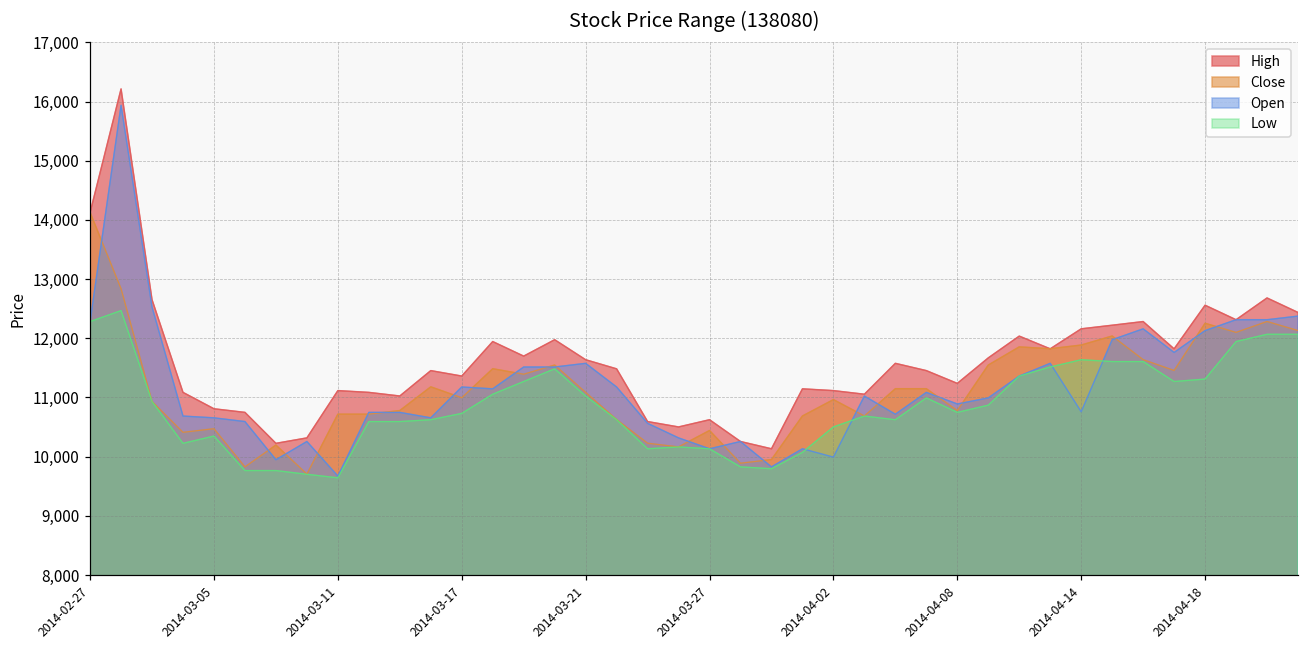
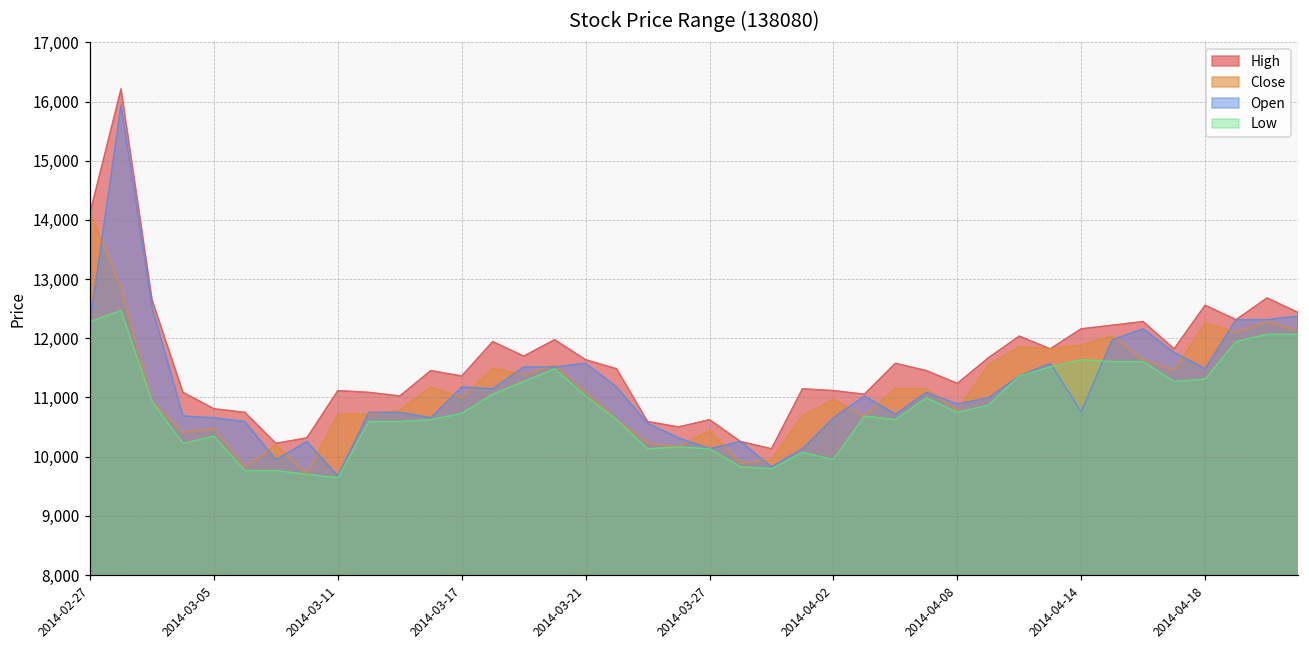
  {
    "Open": {
      "2014-03-05": "10,700",
      "2014-03-17": "11,200",
      "2014-03-21": "11,600",
-     "2014-04-02": "10,000",
+     "2014-04-02": "10,700",
      "2014-04-08": "10,900",
      "2014-04-14": "10,800",
-     "2014-04-18": "12,100"
+     "2014-04-18": "11,500"
    },
    "Low": {
      "2014-03-05": "10,300",
      "2014-03-17": "10,700",
      "2014-03-21": "11,000",
-     "2014-04-02": "10,500",
+     "2014-04-02": "10,000",
      "2014-04-14": "11,600",
      "2014-04-18": "11,300"
    }
  }
